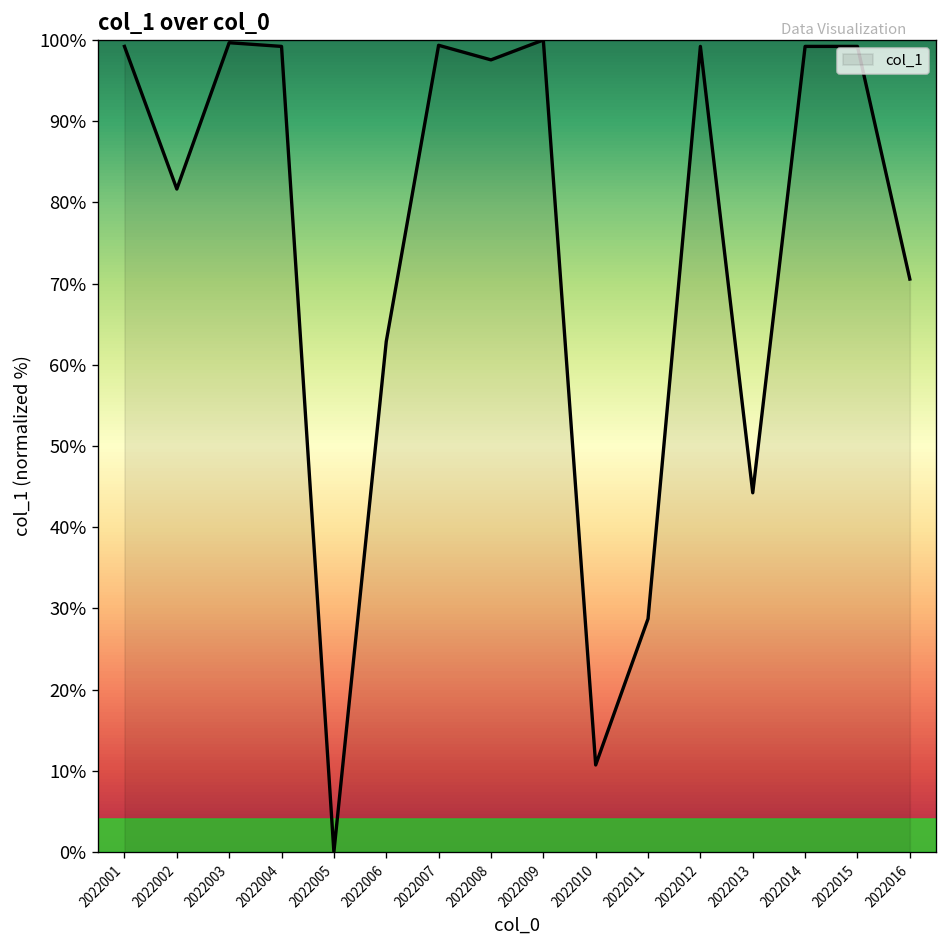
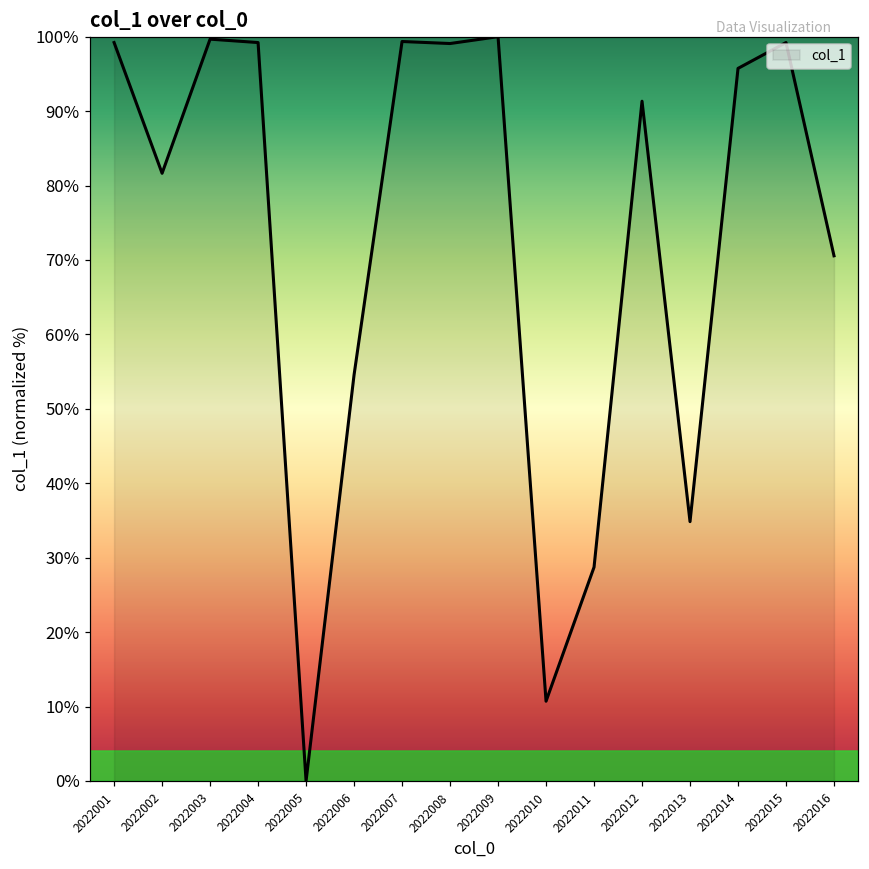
  {
    "2022001": "99%",
    "2022002": "82%",
    "2022003": "100%",
    "2022004": "99%",
-   "2022006": "63%",
+   "2022006": "55%",
    "2022007": "99%",
-   "2022008": "98%",
+   "2022008": "99%",
    "2022009": "100%",
    "2022010": "11%",
    "2022011": "29%",
-   "2022012": "99%",
-   "2022013": "44%",
-   "2022014": "99%",
+   "2022012": "91%",
+   "2022013": "35%",
+   "2022014": "96%",
    "2022015": "99%",
    "2022016": "71%"
  }
